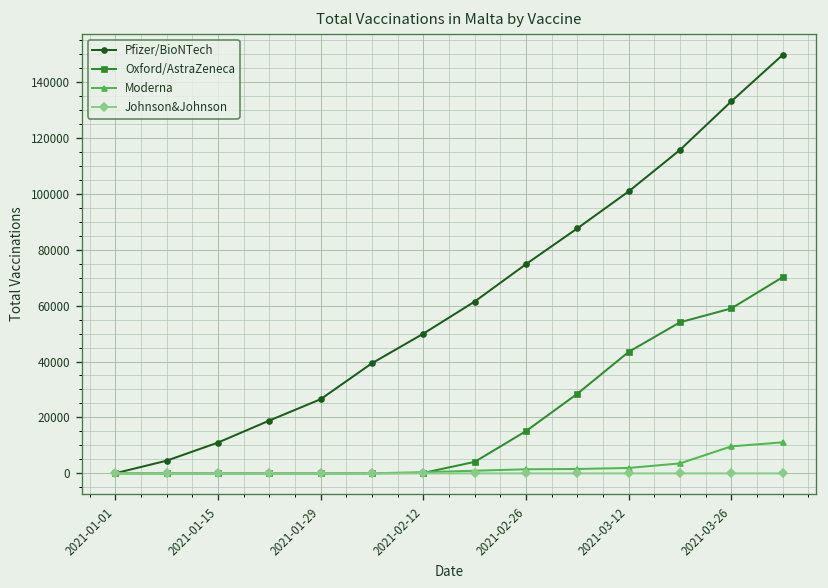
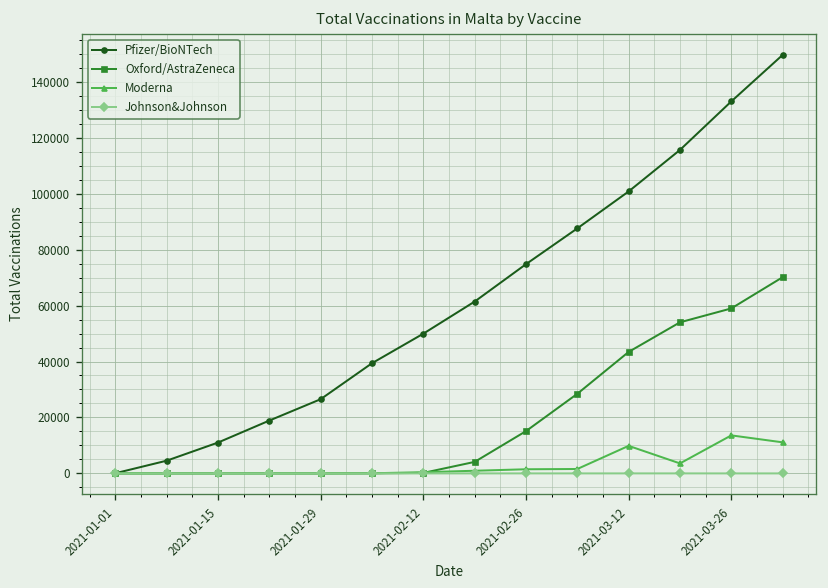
  {
    "Moderna": {
      "2021-02-26": 1000,
-     "2021-03-12": 2000,
-     "2021-03-26": 10000
+     "2021-03-12": 10000,
+     "2021-03-26": 14000
    },
    "Johnson&Johnson": {
      "2021-02-26": 0,
      "2021-03-12": 0,
      "2021-03-26": 0
    }
  }
